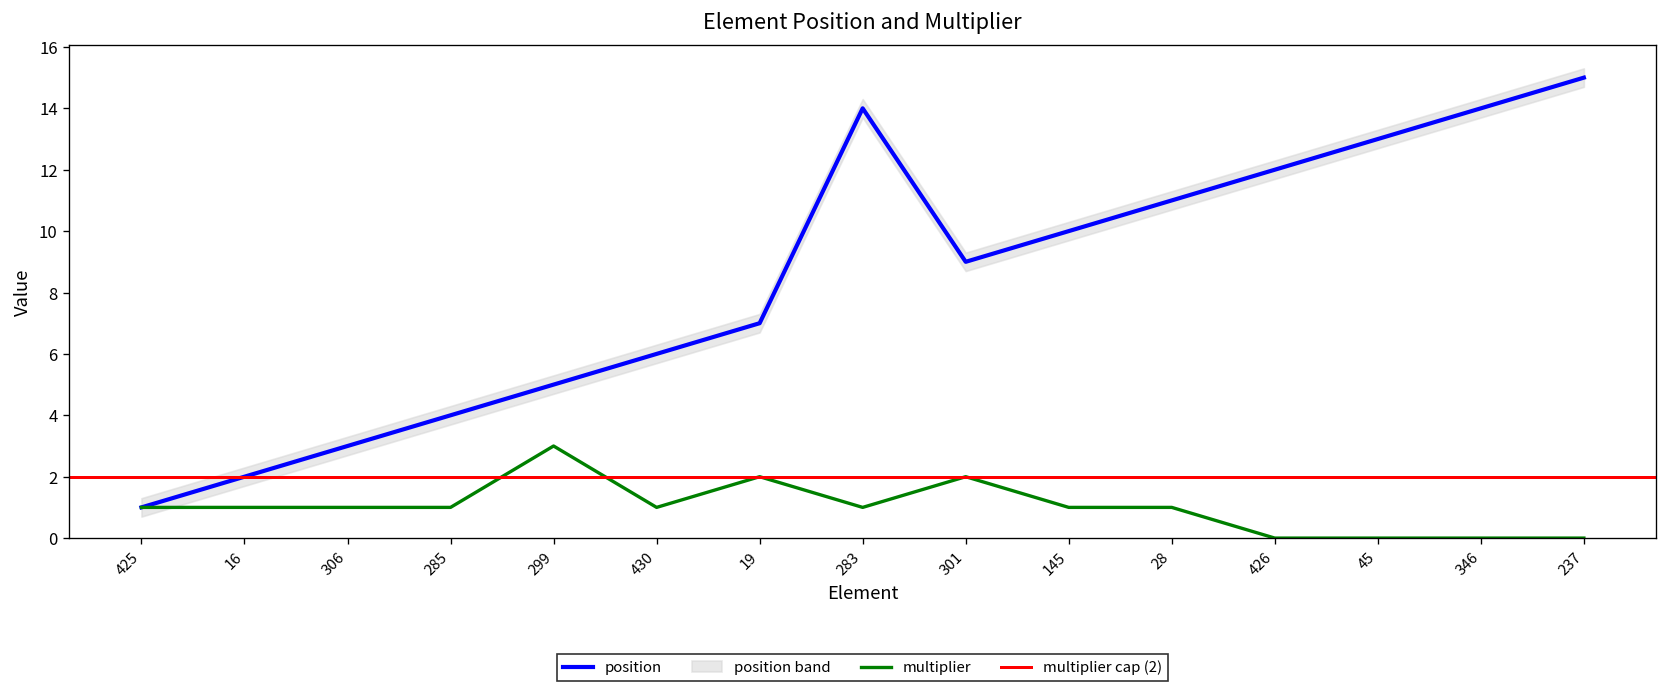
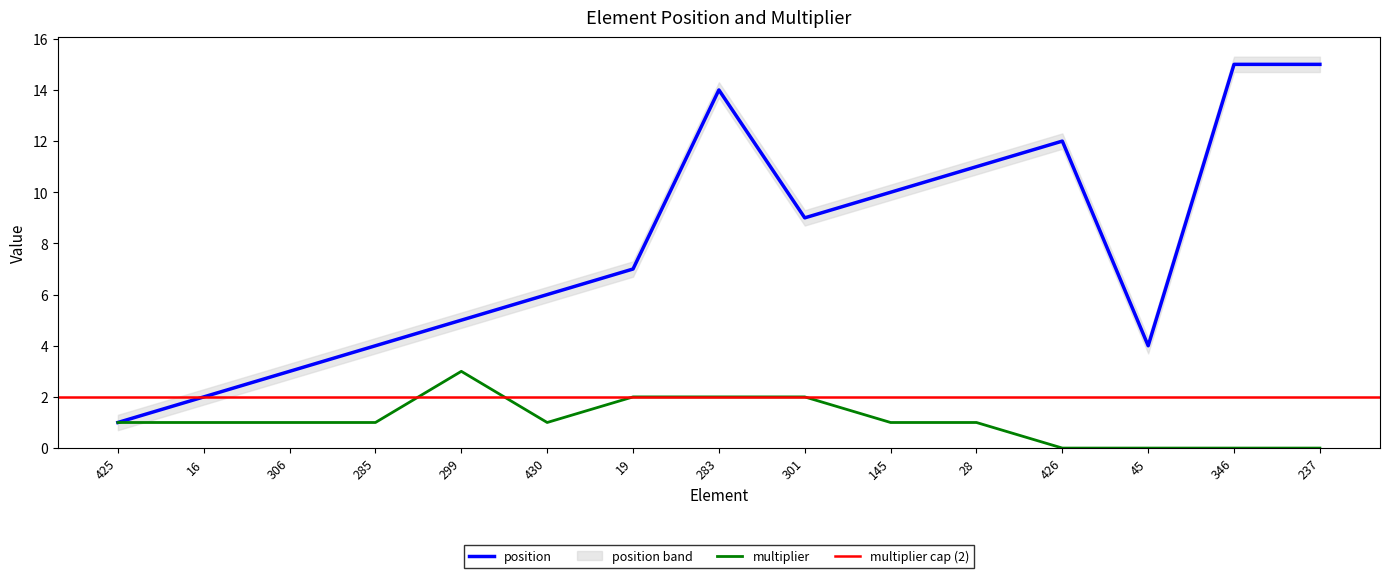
  {
    "position": {
      "16": 2,
      "306": 3,
      "285": 4,
      "299": 5,
      "430": 6,
      "19": 7,
      "283": 14,
      "301": 9,
      "145": 10,
      "28": 11,
      "426": 12,
-     "45": 13,
-     "346": 14,
+     "45": 4,
+     "346": 15,
      "237": 15
    },
    "multiplier": {
      "16": 1,
      "306": 1,
      "285": 1,
      "299": 3,
      "430": 1,
      "19": 2,
-     "283": 1,
+     "283": 2,
      "301": 2,
      "145": 1,
      "28": 1,
      "426": 0,
      "45": 0,
      "346": 0,
      "237": 0
    }
  }
